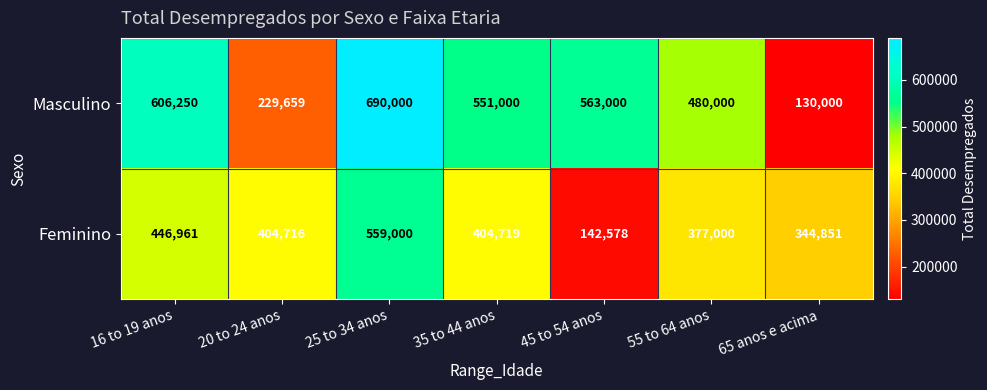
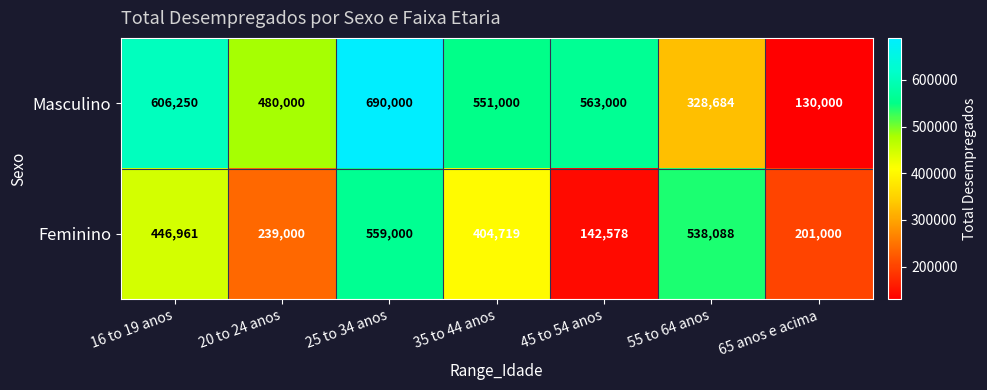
  {
    "Masculino": {
      "16 to 19 anos": "606,250",
-     "20 to 24 anos": "229,659",
+     "20 to 24 anos": "480,000",
      "25 to 34 anos": "690,000",
      "35 to 44 anos": "551,000",
      "45 to 54 anos": "563,000",
-     "55 to 64 anos": "480,000",
+     "55 to 64 anos": "328,684",
      "65 anos e acima": "130,000"
    },
    "Feminino": {
      "16 to 19 anos": "446,961",
-     "20 to 24 anos": "404,716",
+     "20 to 24 anos": "239,000",
      "25 to 34 anos": "559,000",
      "35 to 44 anos": "404,719",
      "45 to 54 anos": "142,578",
-     "55 to 64 anos": "377,000",
-     "65 anos e acima": "344,851"
+     "55 to 64 anos": "538,088",
+     "65 anos e acima": "201,000"
    }
  }
